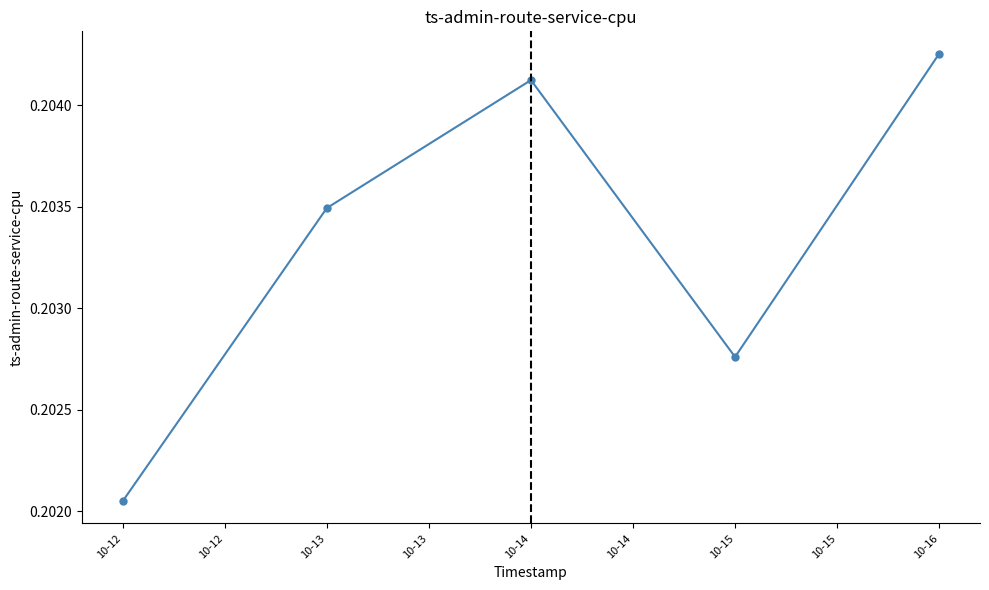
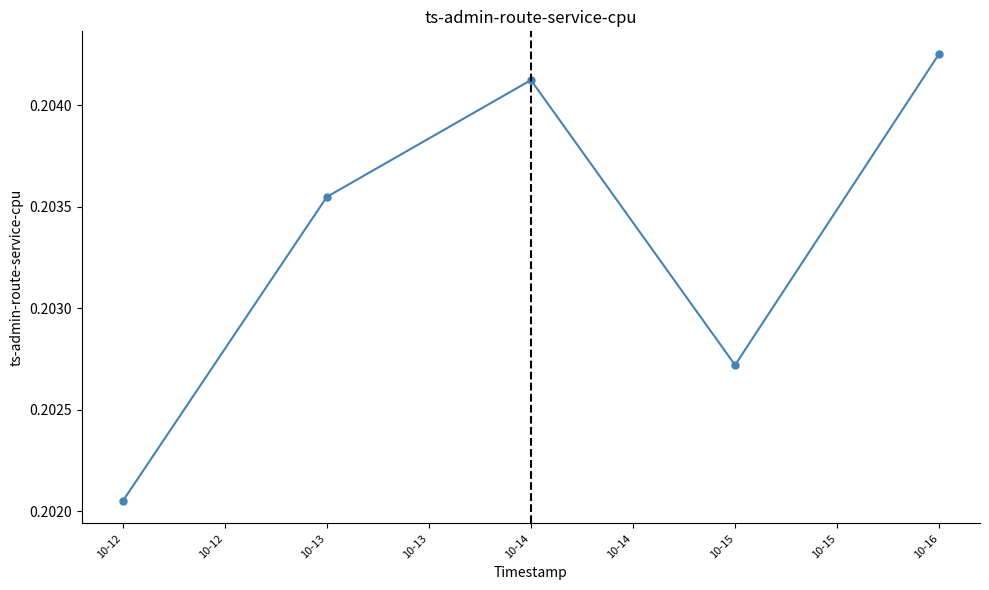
  {
    "10-12": 0.20205,
-   "10-13": 0.20349,
+   "10-13": 0.20355,
    "10-14": 0.20412,
-   "10-15": 0.20276,
+   "10-15": 0.20272,
    "10-16": 0.20425
  }
